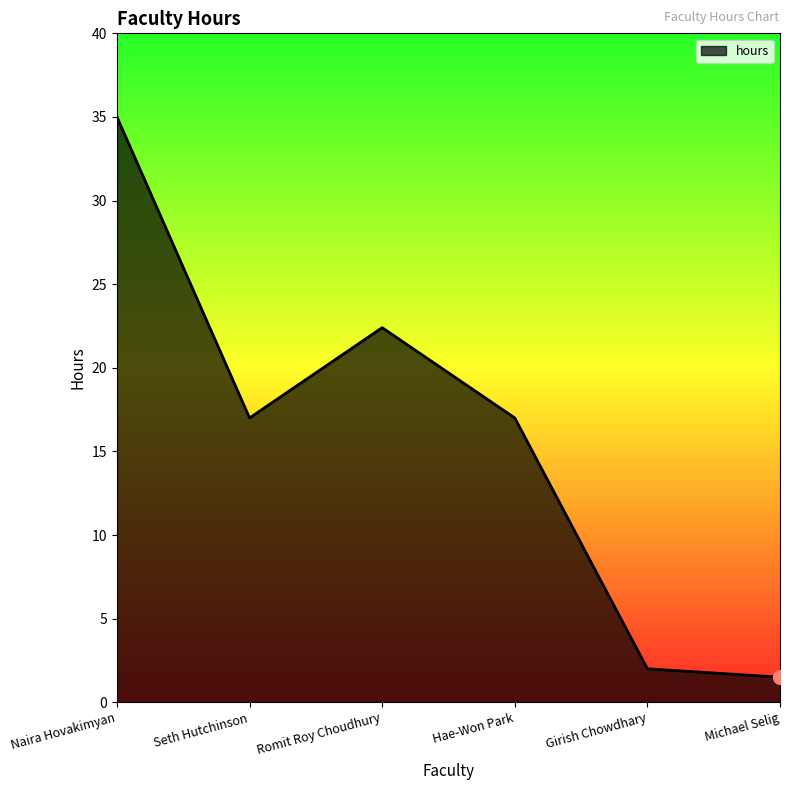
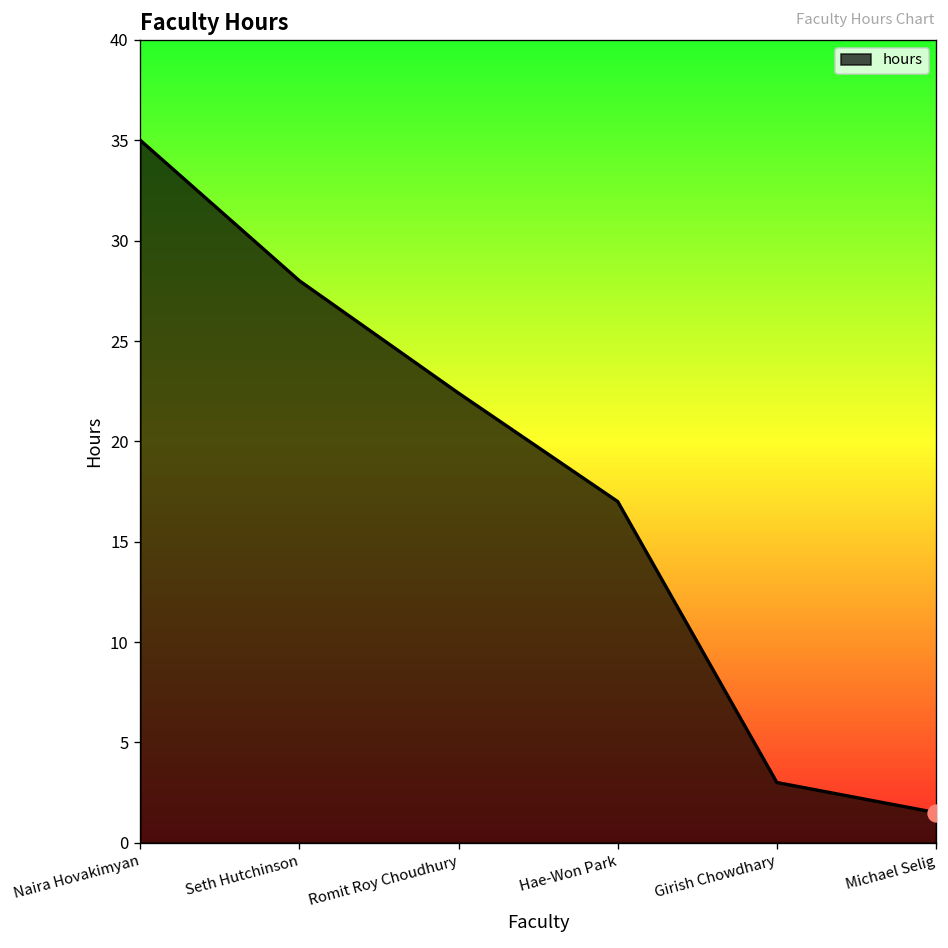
  {
    "hours": {
      "Naira Hovakimyan": 35,
-     "Seth Hutchinson": 17,
+     "Seth Hutchinson": 28,
      "Romit Roy Choudhury": 22.4,
      "Hae-Won Park": 17,
-     "Girish Chowdhary": 2
+     "Girish Chowdhary": 3
    }
  }
